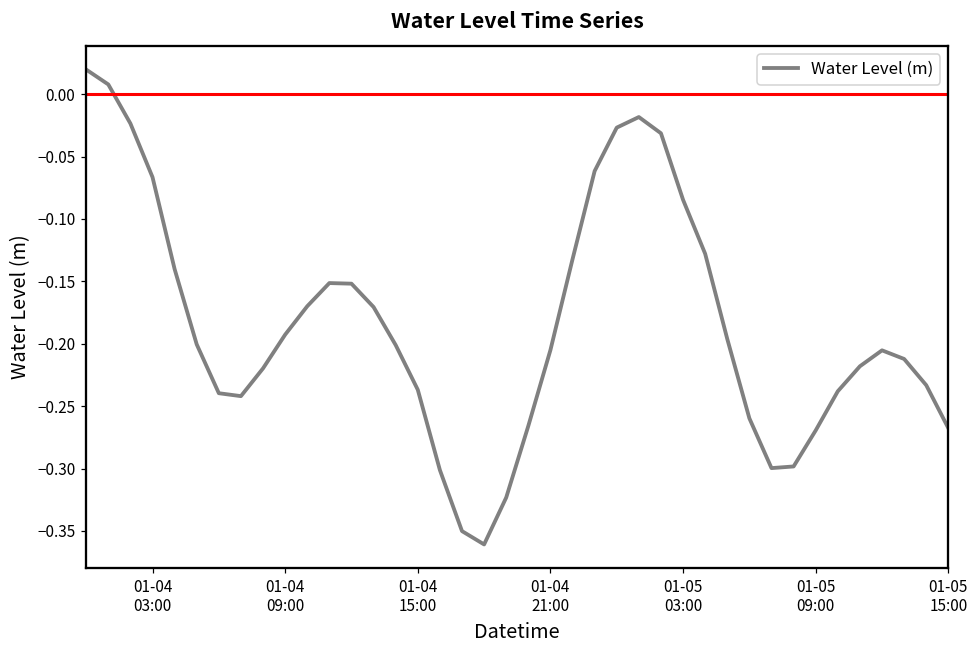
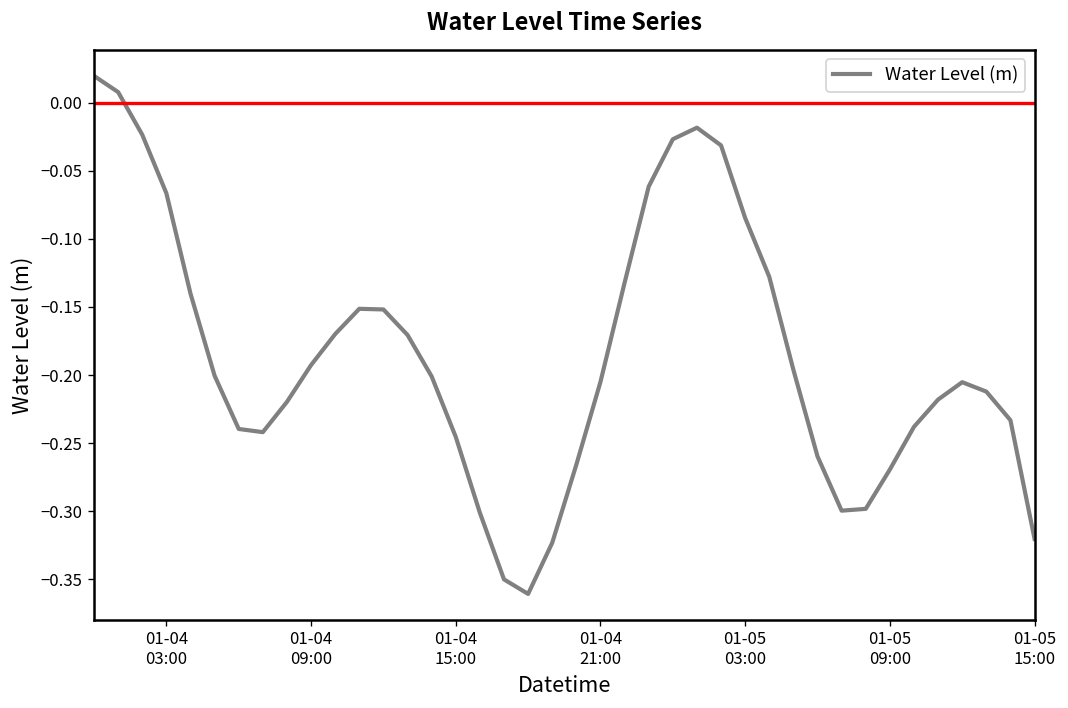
  {
    "01-04 03:00": -0.066,
    "01-04 09:00": -0.193,
-   "01-04 15:00": -0.237,
+   "01-04 15:00": -0.245,
    "01-04 21:00": -0.205,
    "01-05 03:00": -0.085,
    "01-05 09:00": -0.269,
-   "01-05 15:00": -0.268
+   "01-05 15:00": -0.320
  }
